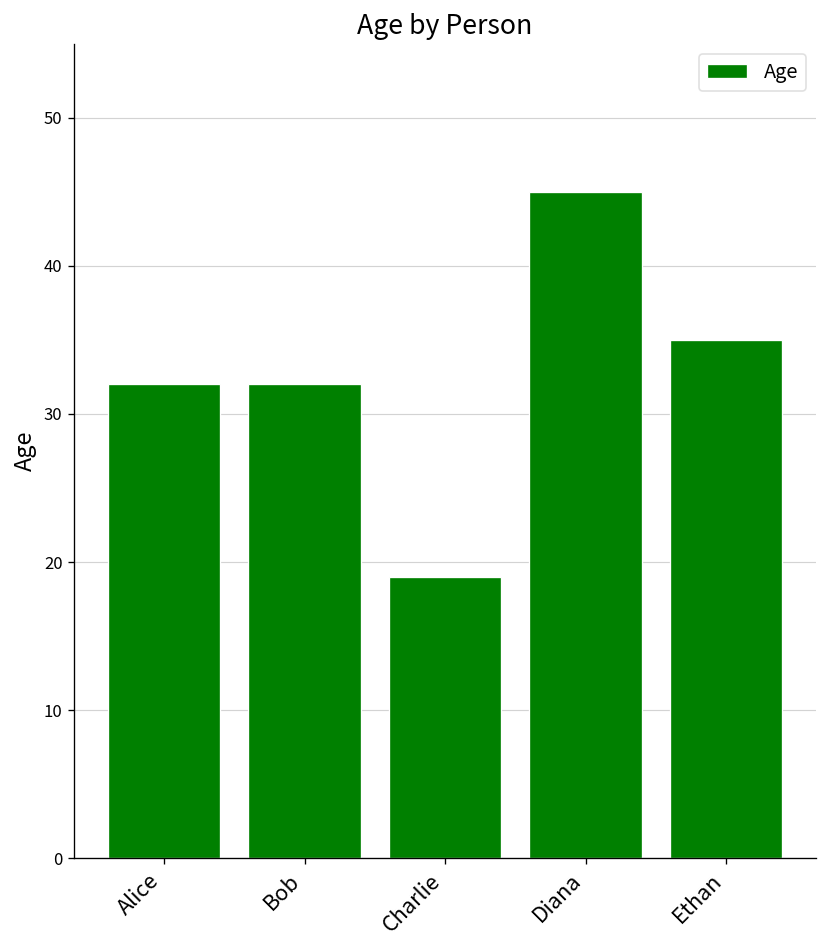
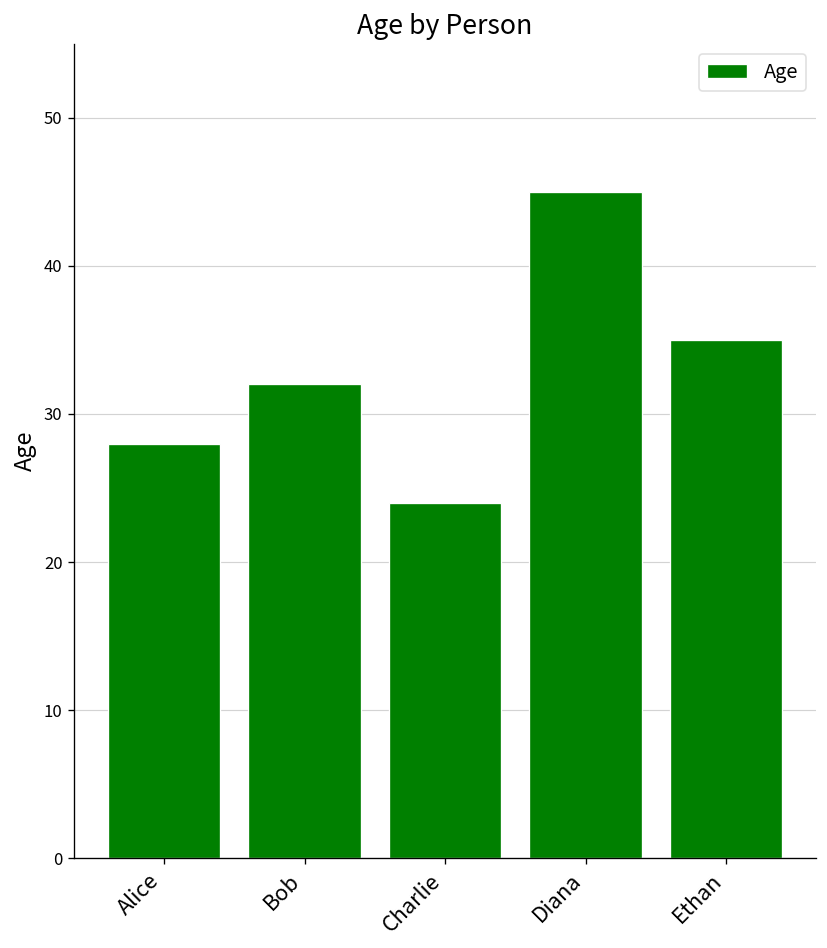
  {
-   "Alice": 32,
+   "Alice": 28,
    "Bob": 32,
-   "Charlie": 19,
+   "Charlie": 24,
    "Diana": 45,
    "Ethan": 35
  }
